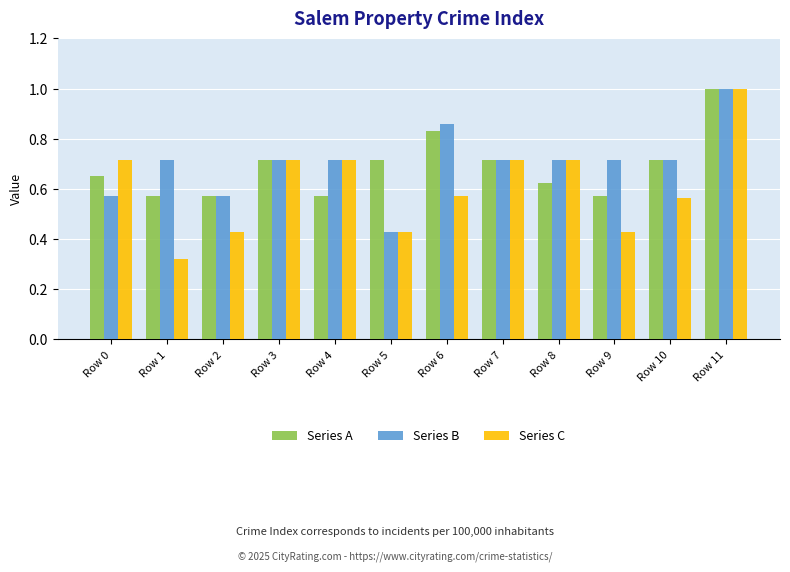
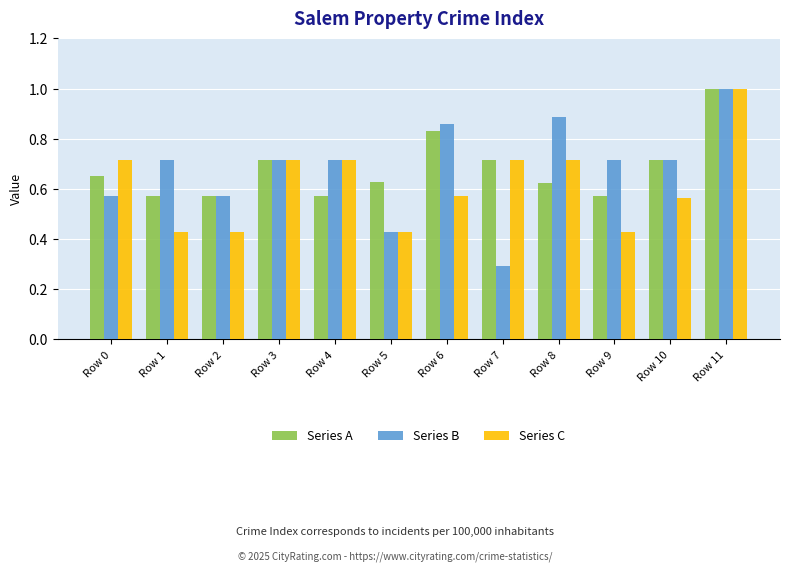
  {
    "Series A": {
      "Row 0": 0.65,
      "Row 1": 0.57,
      "Row 2": 0.57,
      "Row 3": 0.71,
      "Row 4": 0.57,
-     "Row 5": 0.71,
+     "Row 5": 0.63,
      "Row 6": 0.83,
      "Row 7": 0.71,
      "Row 8": 0.63,
      "Row 9": 0.57,
      "Row 10": 0.71,
      "Row 11": 1.00
    },
    "Series B": {
      "Row 0": 0.57,
      "Row 1": 0.71,
      "Row 2": 0.57,
      "Row 3": 0.71,
      "Row 4": 0.71,
      "Row 5": 0.43,
      "Row 6": 0.86,
-     "Row 7": 0.71,
-     "Row 8": 0.71,
+     "Row 7": 0.29,
+     "Row 8": 0.89,
      "Row 9": 0.71,
      "Row 10": 0.71,
      "Row 11": 1.00
    },
    "Series C": {
      "Row 0": 0.71,
-     "Row 1": 0.32,
+     "Row 1": 0.43,
      "Row 2": 0.43,
      "Row 3": 0.71,
      "Row 4": 0.71,
      "Row 5": 0.43,
      "Row 6": 0.57,
      "Row 7": 0.71,
      "Row 8": 0.71,
      "Row 9": 0.43,
      "Row 10": 0.56,
      "Row 11": 1.00
    }
  }
